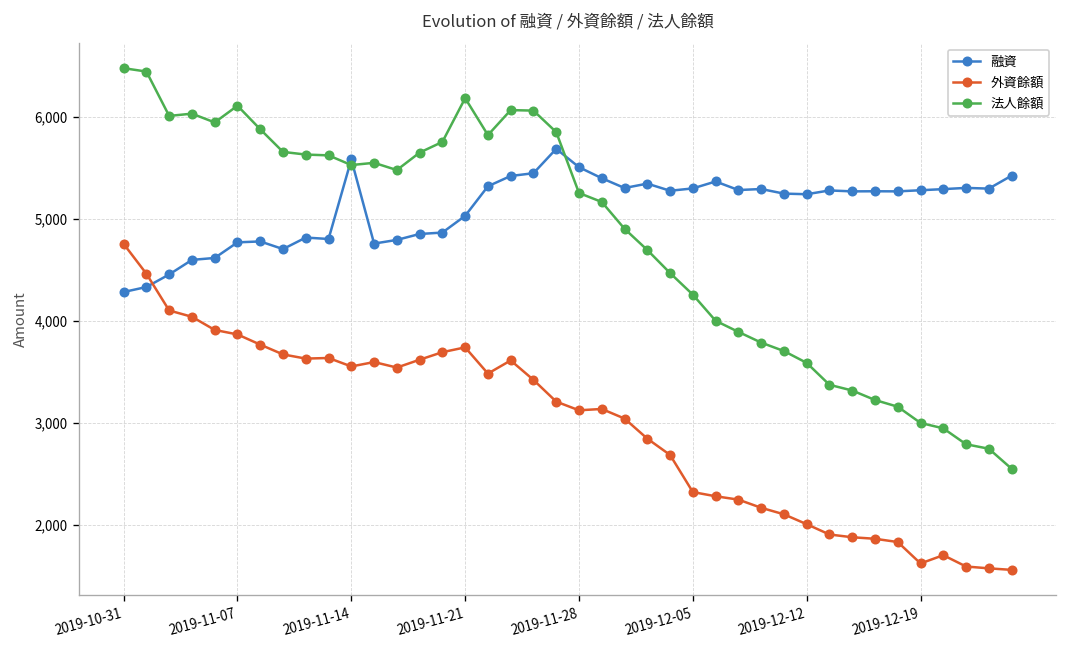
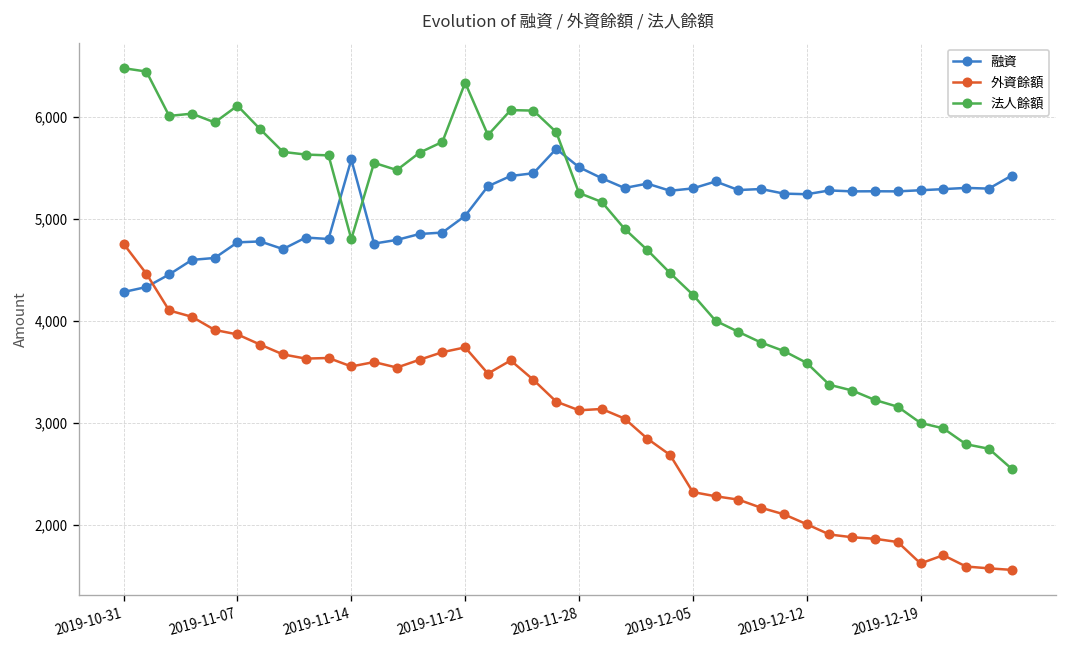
  {
    "融資": {
      "2019-10-31": "4,300",
      "2019-11-07": "4,800",
      "2019-11-14": "5,600",
      "2019-11-21": "5,000",
      "2019-11-28": "5,500",
      "2019-12-05": "5,300",
      "2019-12-12": "5,200",
      "2019-12-19": "5,300"
    },
    "外資餘額": {
      "2019-10-31": "4,800",
      "2019-11-07": "3,900",
      "2019-11-14": "3,600",
      "2019-11-21": "3,700",
      "2019-11-28": "3,100",
      "2019-12-05": "2,300",
      "2019-12-12": "2,000",
      "2019-12-19": "1,600"
    },
    "法人餘額": {
      "2019-10-31": "6,500",
      "2019-11-07": "6,100",
-     "2019-11-14": "5,500",
-     "2019-11-21": "6,200",
+     "2019-11-14": "4,800",
+     "2019-11-21": "6,300",
      "2019-11-28": "5,300",
      "2019-12-05": "4,300",
      "2019-12-12": "3,600",
      "2019-12-19": "3,000"
    }
  }
